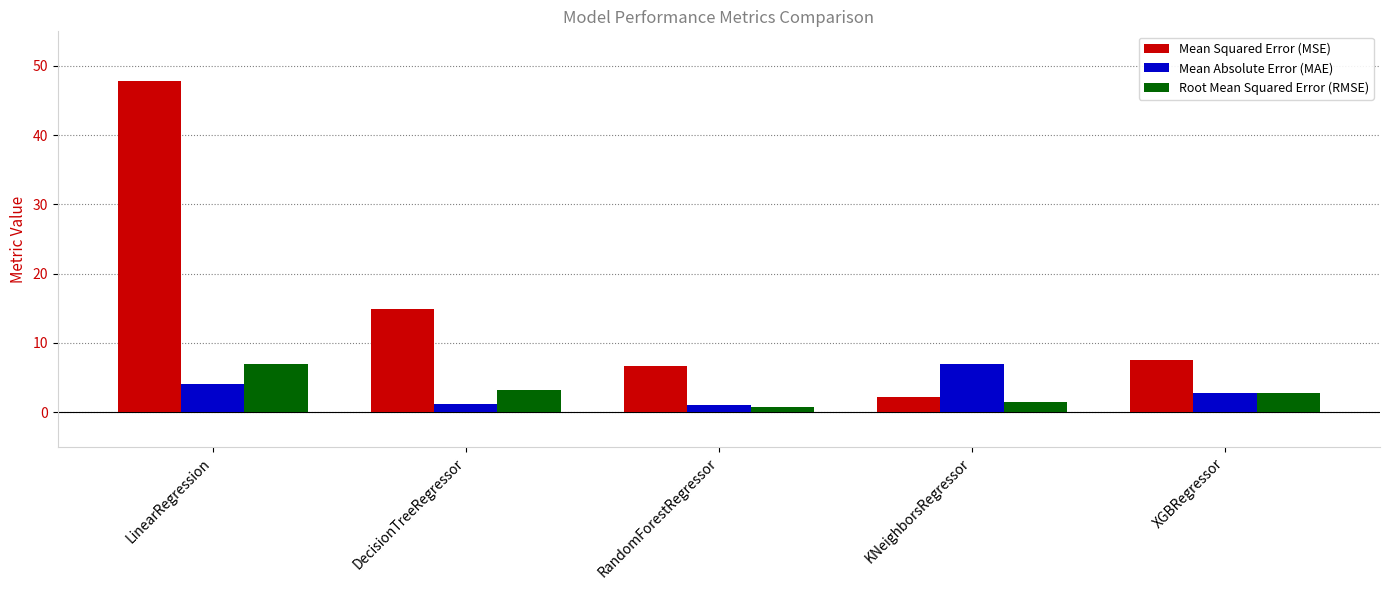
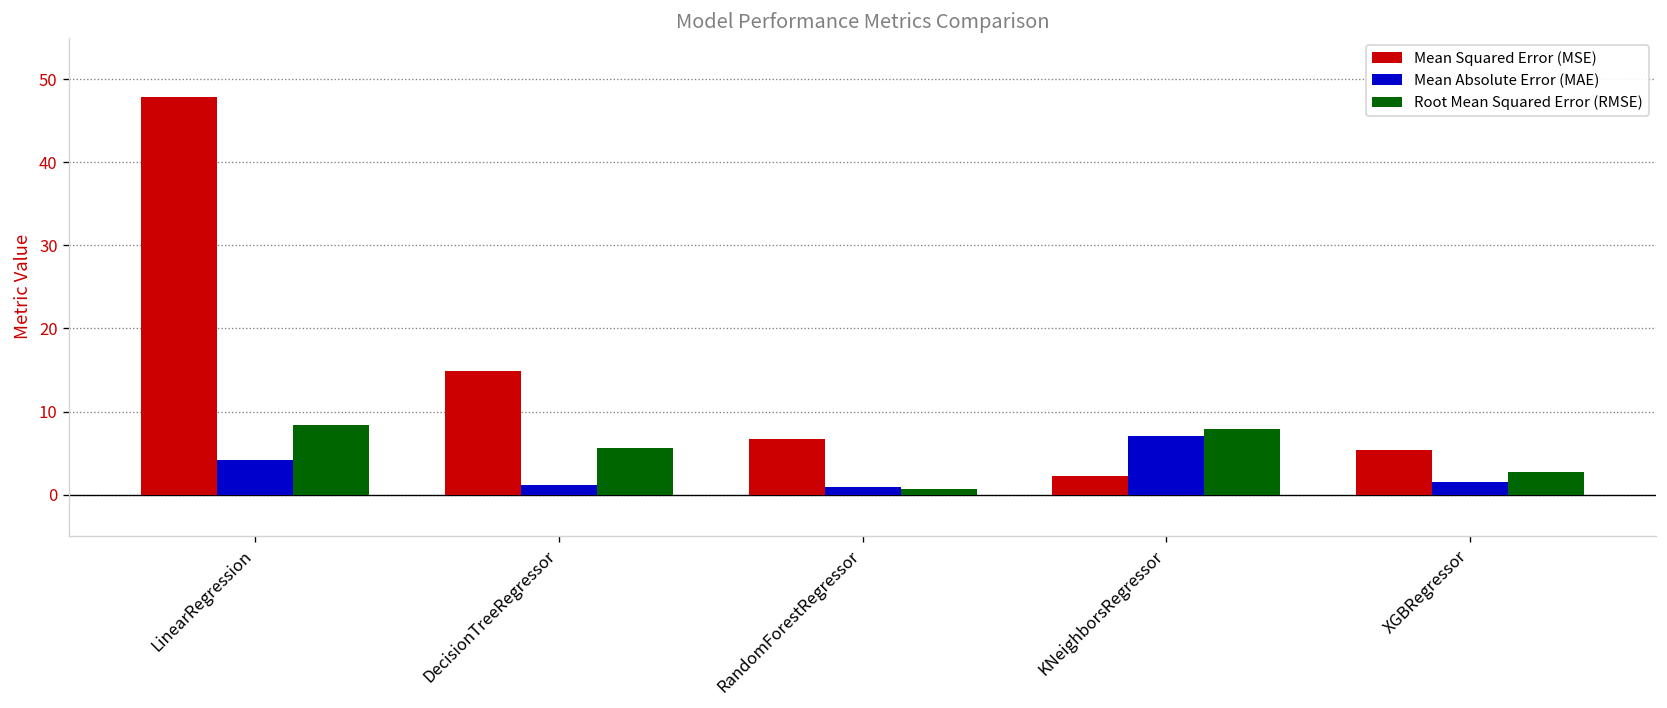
  {
    "Mean Squared Error (MSE)": {
      "LinearRegression": 48,
      "DecisionTreeRegressor": 15,
      "RandomForestRegressor": 7,
      "KNeighborsRegressor": 2,
-     "XGBRegressor": 8
+     "XGBRegressor": 5
    },
    "Mean Absolute Error (MAE)": {
      "LinearRegression": 4,
      "DecisionTreeRegressor": 1,
      "RandomForestRegressor": 1,
      "KNeighborsRegressor": 7,
-     "XGBRegressor": 3
+     "XGBRegressor": 2
    },
    "Root Mean Squared Error (RMSE)": {
-     "LinearRegression": 7,
-     "DecisionTreeRegressor": 3,
+     "LinearRegression": 8,
+     "DecisionTreeRegressor": 6,
      "RandomForestRegressor": 1,
-     "KNeighborsRegressor": 1,
+     "KNeighborsRegressor": 8,
      "XGBRegressor": 3
    }
  }
